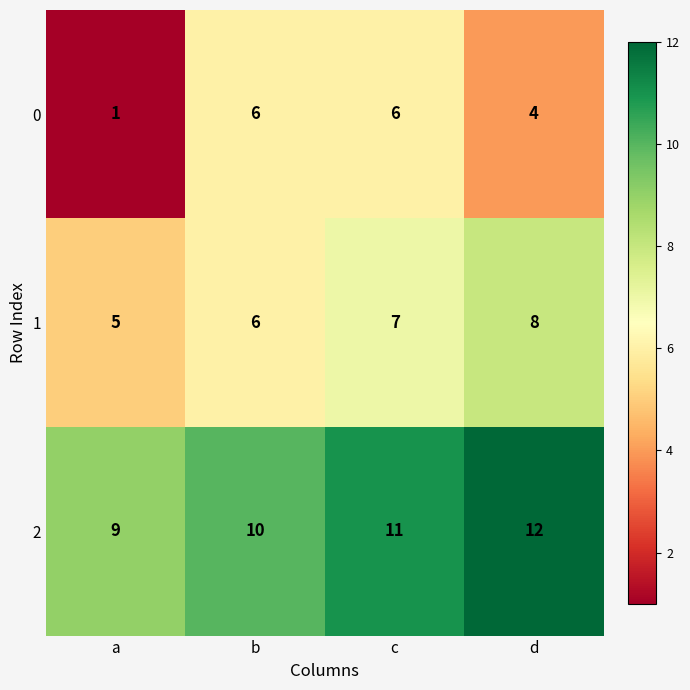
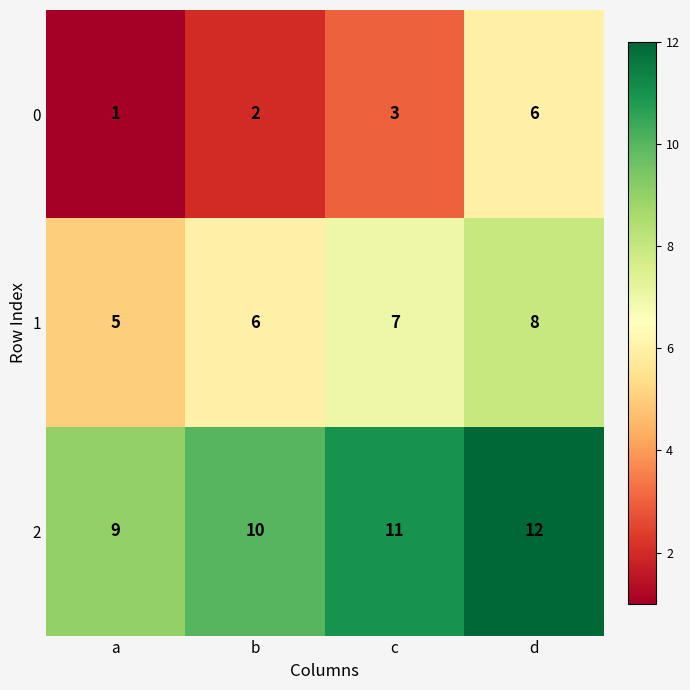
  {
    "0": {
      "a": 1,
-     "b": 6,
-     "c": 6,
-     "d": 4
+     "b": 2,
+     "c": 3,
+     "d": 6
    },
    "1": {
      "a": 5,
      "b": 6,
      "c": 7,
      "d": 8
    },
    "2": {
      "a": 9,
      "b": 10,
      "c": 11,
      "d": 12
    }
  }
